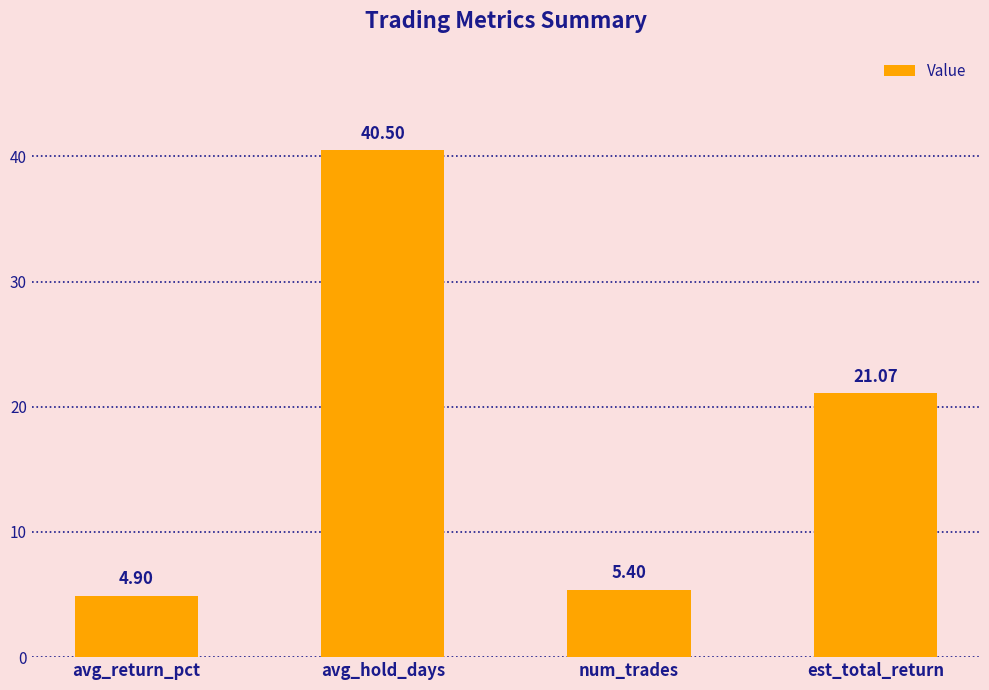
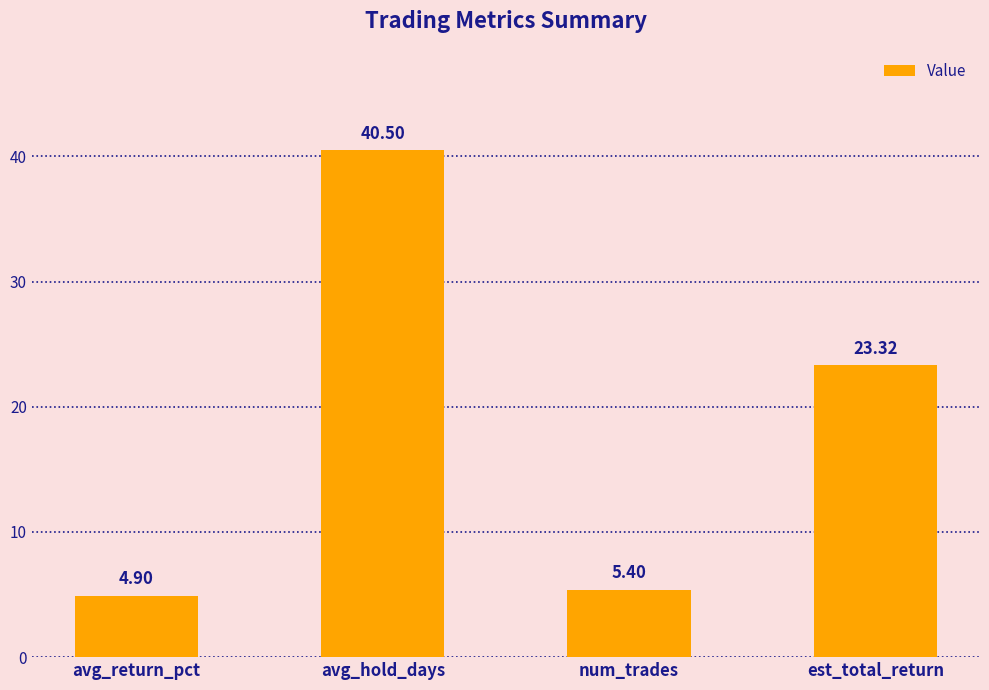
  {
    "avg_return_pct": 4.90,
    "avg_hold_days": 40.50,
    "num_trades": 5.40,
-   "est_total_return": 21.07
+   "est_total_return": 23.32
  }
